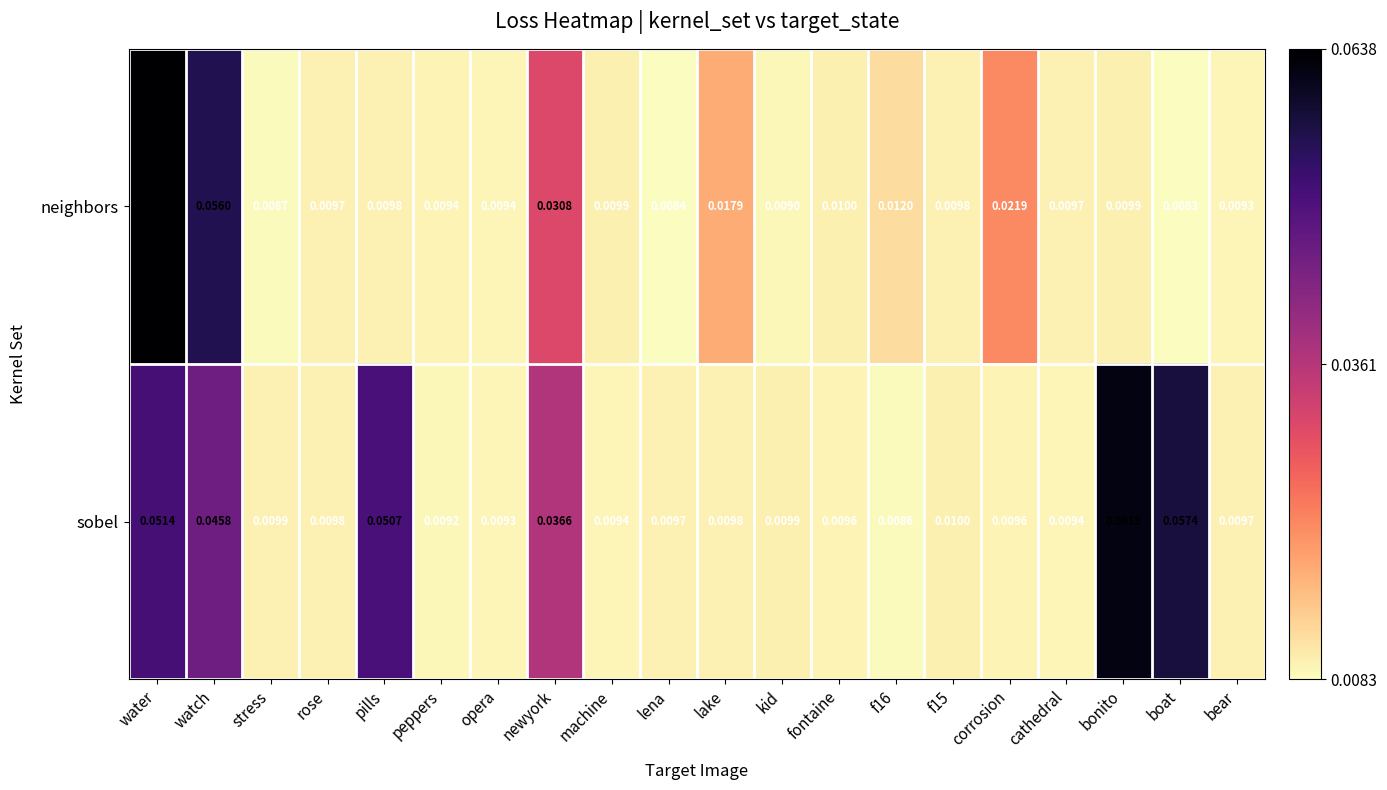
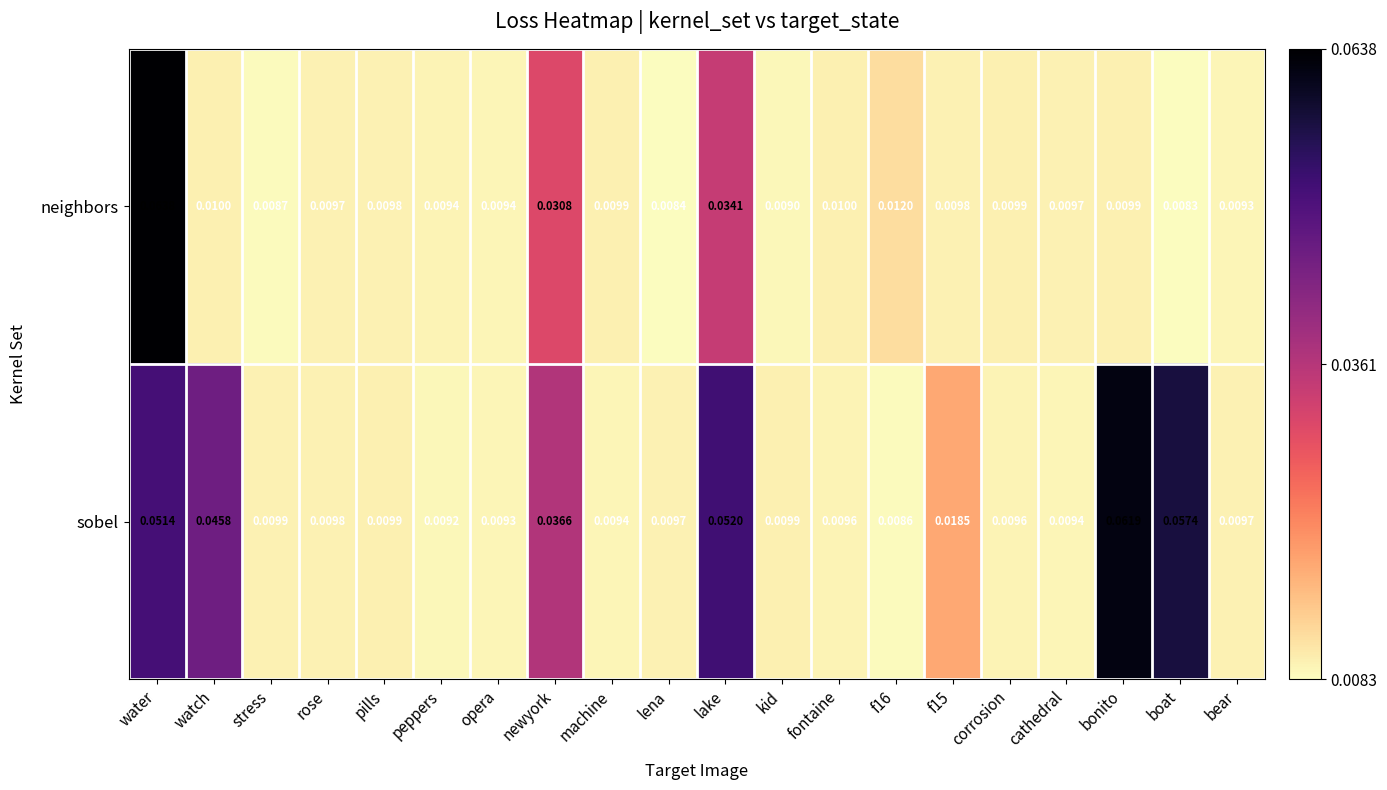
  {
    "neighbors": {
-     "watch": 0.0560,
+     "watch": 0.0100,
      "stress": 0.0087,
      "rose": 0.0097,
      "pills": 0.0098,
      "peppers": 0.0094,
      "opera": 0.0094,
      "newyork": 0.0308,
      "machine": 0.0099,
      "lena": 0.0084,
-     "lake": 0.0179,
+     "lake": 0.0341,
      "kid": 0.0090,
      "fontaine": 0.0100,
      "f16": 0.0120,
      "f15": 0.0098,
-     "corrosion": 0.0219,
+     "corrosion": 0.0099,
      "cathedral": 0.0097,
      "bonito": 0.0099,
      "boat": 0.0083,
      "bear": 0.0093
    },
    "sobel": {
      "water": 0.0514,
      "watch": 0.0458,
      "stress": 0.0099,
      "rose": 0.0098,
-     "pills": 0.0507,
+     "pills": 0.0099,
      "peppers": 0.0092,
      "opera": 0.0093,
      "newyork": 0.0366,
      "machine": 0.0094,
      "lena": 0.0097,
-     "lake": 0.0098,
+     "lake": 0.0520,
      "kid": 0.0099,
      "fontaine": 0.0096,
      "f16": 0.0086,
-     "f15": 0.0100,
+     "f15": 0.0185,
      "corrosion": 0.0096,
      "cathedral": 0.0094,
      "boat": 0.0574,
      "bear": 0.0097
    }
  }
